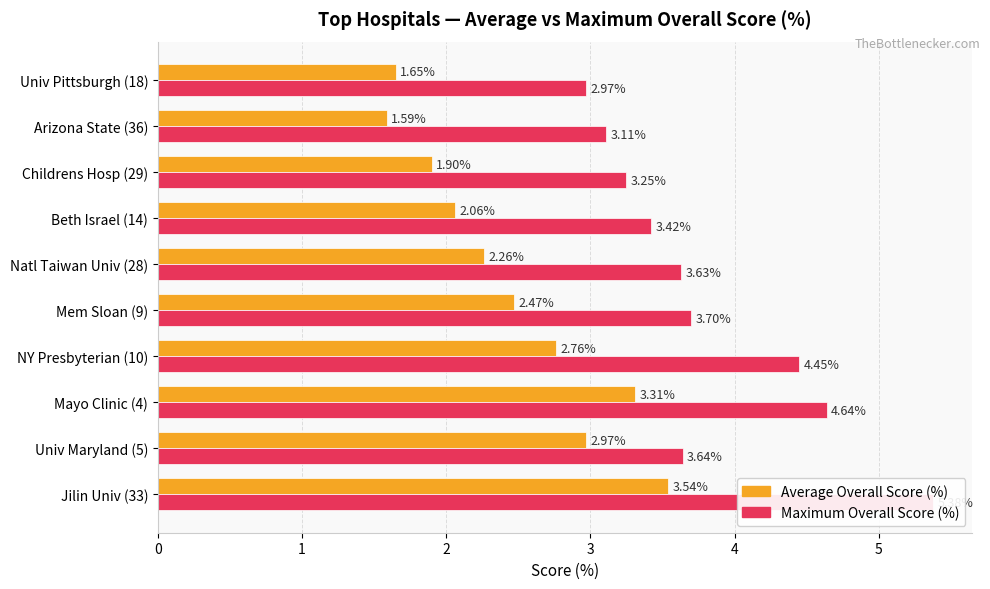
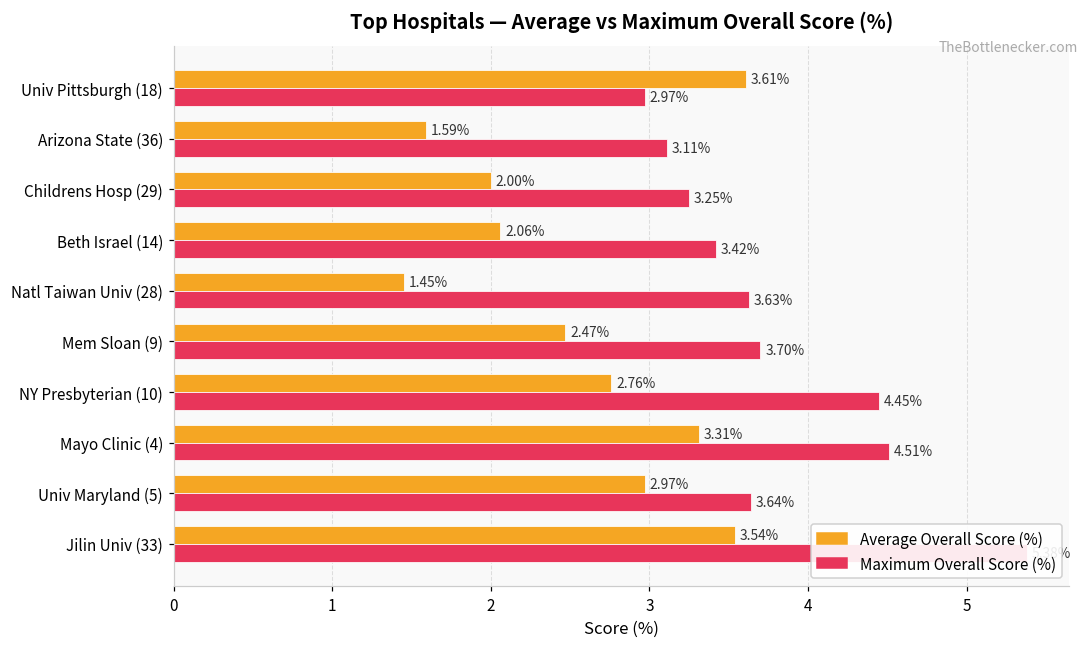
  {
    "Average Overall Score (%)": {
-     "Univ Pittsburgh (18)": "1.65%",
+     "Univ Pittsburgh (18)": "3.61%",
      "Arizona State (36)": "1.59%",
-     "Childrens Hosp (29)": "1.90%",
+     "Childrens Hosp (29)": "2.00%",
      "Beth Israel (14)": "2.06%",
-     "Natl Taiwan Univ (28)": "2.26%",
+     "Natl Taiwan Univ (28)": "1.45%",
      "Mem Sloan (9)": "2.47%",
      "NY Presbyterian (10)": "2.76%",
      "Mayo Clinic (4)": "3.31%",
      "Univ Maryland (5)": "2.97%",
      "Jilin Univ (33)": "3.54%"
    },
    "Maximum Overall Score (%)": {
      "Univ Pittsburgh (18)": "2.97%",
      "Arizona State (36)": "3.11%",
      "Childrens Hosp (29)": "3.25%",
      "Beth Israel (14)": "3.42%",
      "Natl Taiwan Univ (28)": "3.63%",
      "Mem Sloan (9)": "3.70%",
      "NY Presbyterian (10)": "4.45%",
-     "Mayo Clinic (4)": "4.64%",
+     "Mayo Clinic (4)": "4.51%",
      "Univ Maryland (5)": "3.64%"
    }
  }
